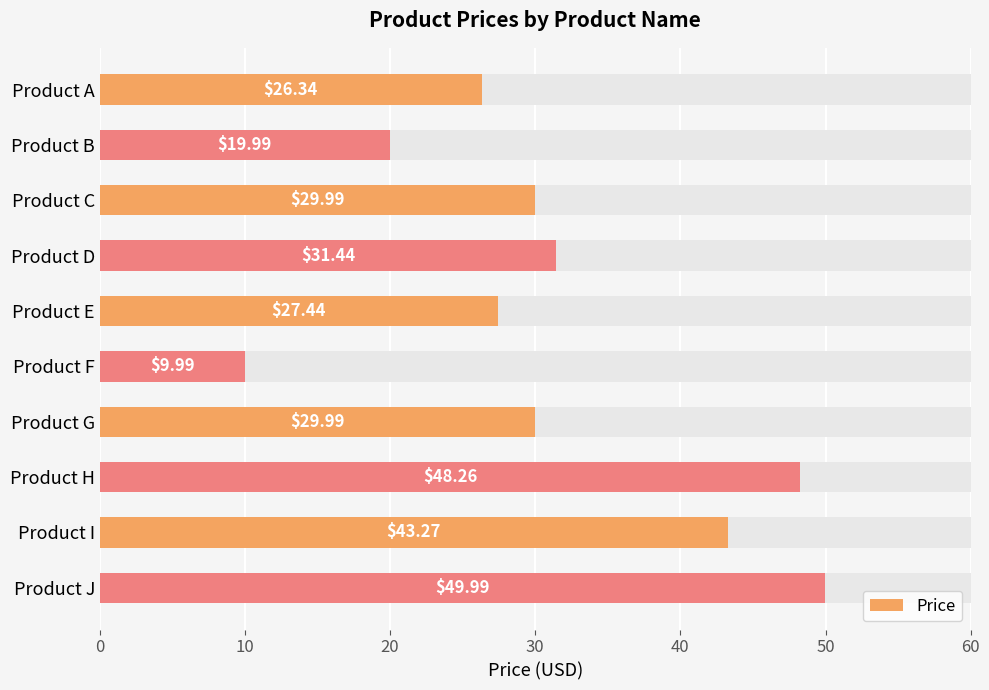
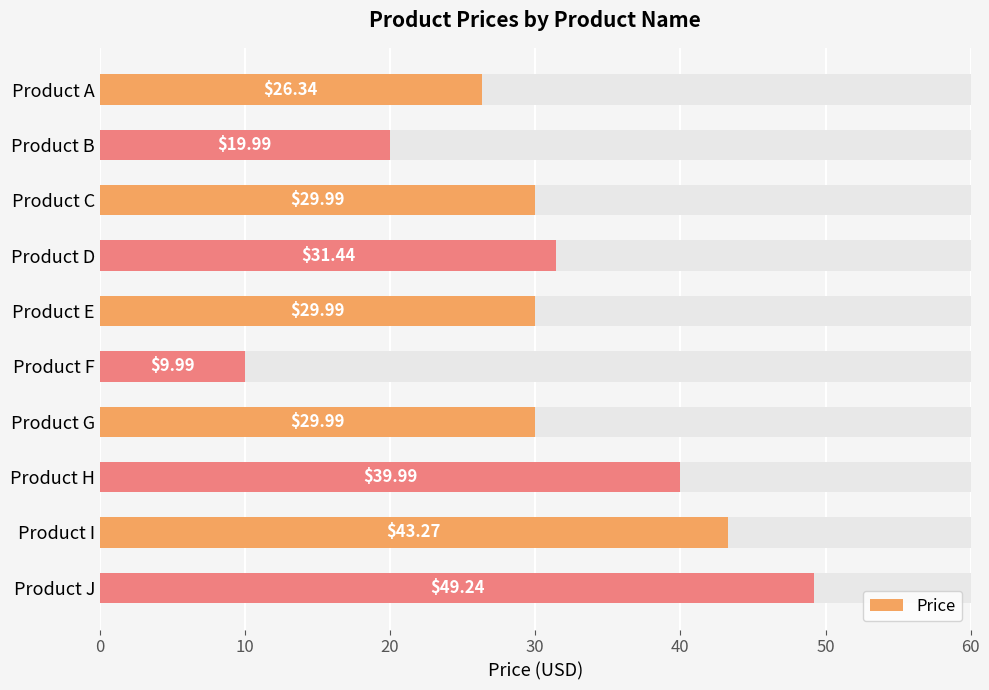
  {
    "Price": {
-     "Product E": "$27.44",
-     "Product H": "$48.26",
-     "Product J": "$49.99"
+     "Product E": "$29.99",
+     "Product H": "$39.99",
+     "Product J": "$49.24"
    }
  }
